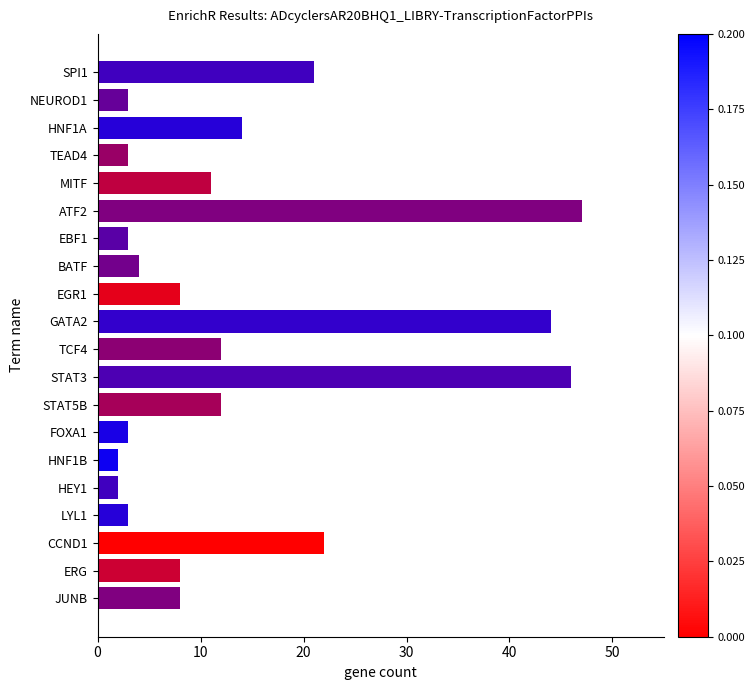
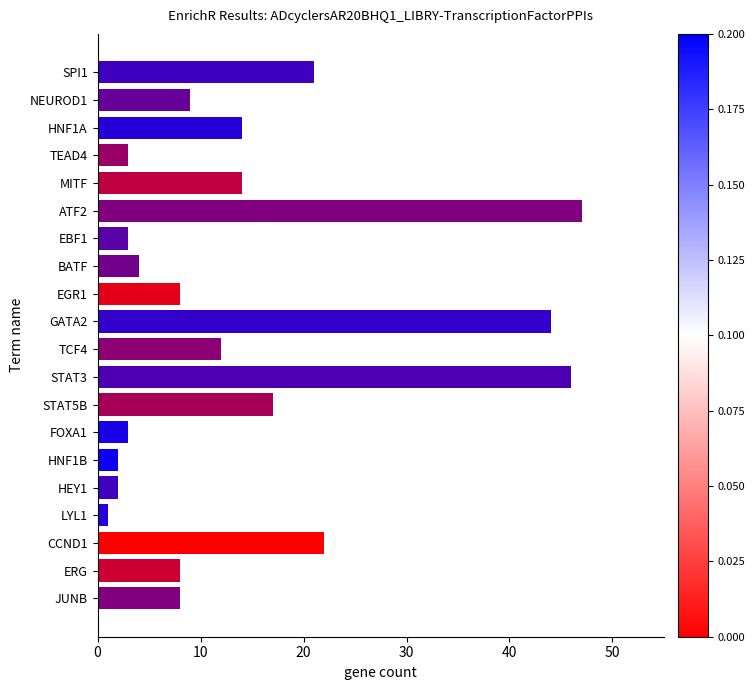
  {
    "SPI1": 21,
-   "NEUROD1": 3,
+   "NEUROD1": 9,
    "HNF1A": 14,
    "TEAD4": 3,
-   "MITF": 11,
+   "MITF": 14,
    "ATF2": 47,
    "EBF1": 3,
    "BATF": 4,
    "EGR1": 8,
    "GATA2": 44,
    "TCF4": 12,
    "STAT3": 46,
-   "STAT5B": 12,
+   "STAT5B": 17,
    "FOXA1": 3,
    "HNF1B": 2,
    "HEY1": 2,
-   "LYL1": 3,
+   "LYL1": 1,
    "CCND1": 22,
    "ERG": 8,
    "JUNB": 8
  }
